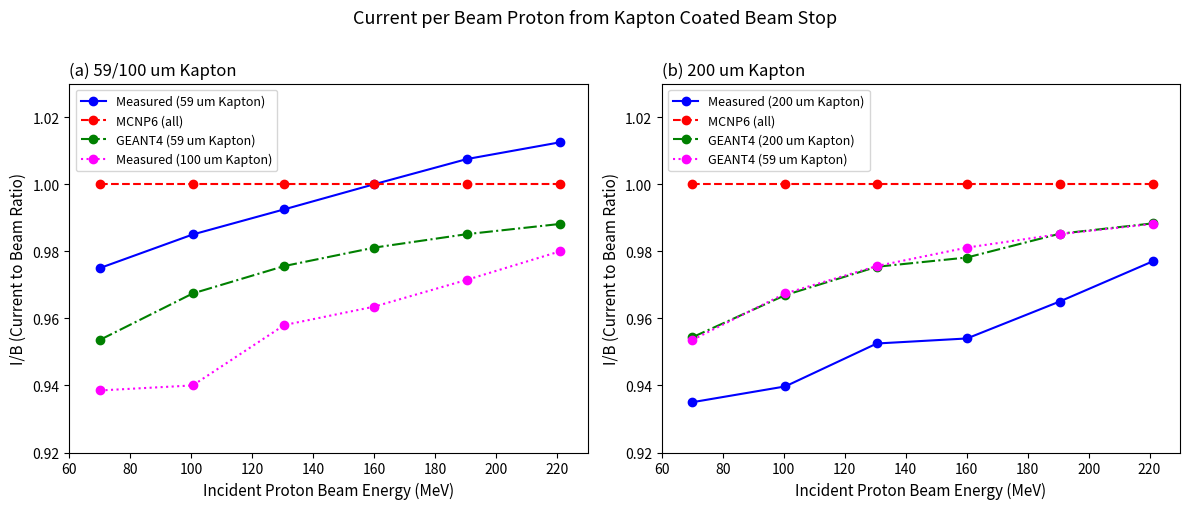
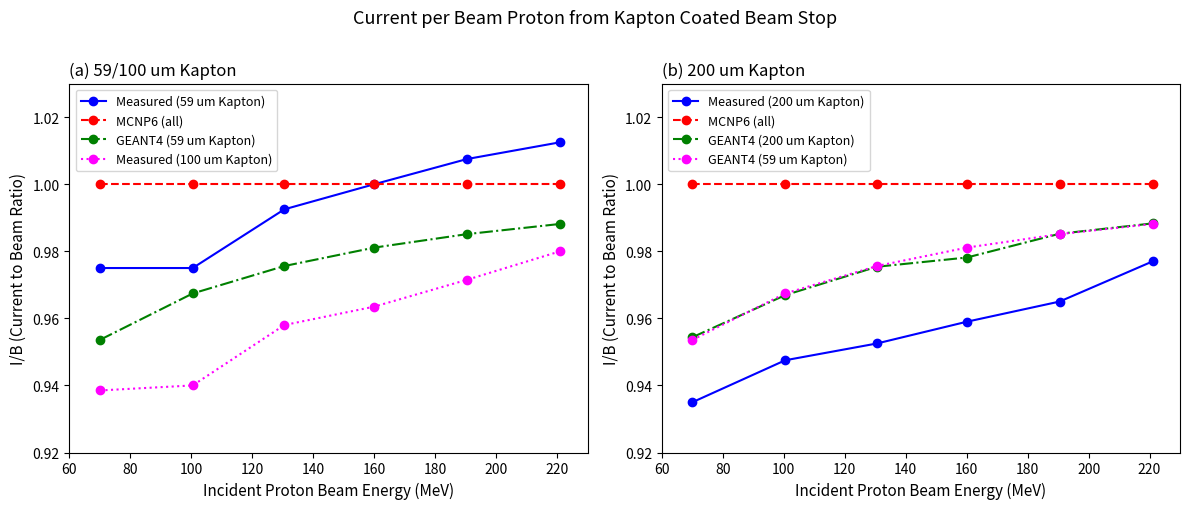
  {
    "(a) 59/100 um Kapton": {
      "Measured (59 um Kapton)": {
-       "100": 0.985
+       "100": 0.975
      },
      "MCNP6 (all)": {
        "100": 1.000
      },
      "Measured (100 um Kapton)": {
        "100": 0.940,
        "160": 0.964
      }
    },
    "(b) 200 um Kapton": {
      "Measured (200 um Kapton)": {
-       "100": 0.940,
-       "160": 0.954
+       "100": 0.948,
+       "160": 0.959
      },
      "MCNP6 (all)": {
        "100": 1.000,
        "160": 1.000
      },
      "GEANT4 (200 um Kapton)": {
        "160": 0.978
      },
      "GEANT4 (59 um Kapton)": {
        "160": 0.981
      }
    }
  }
